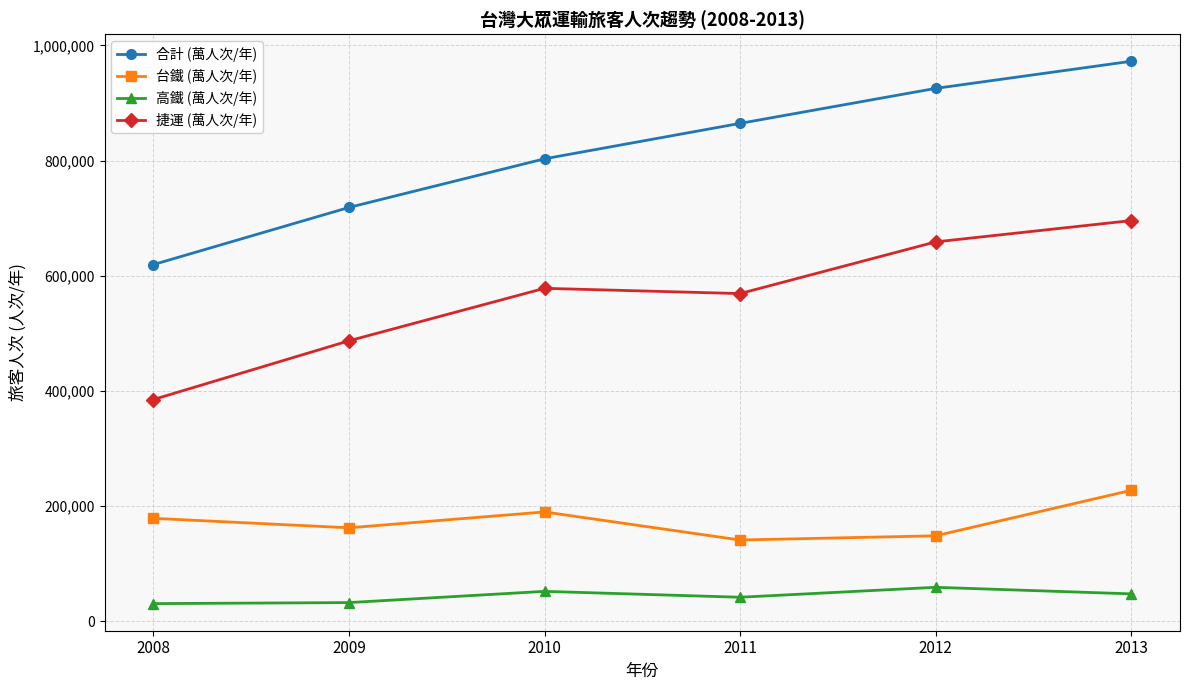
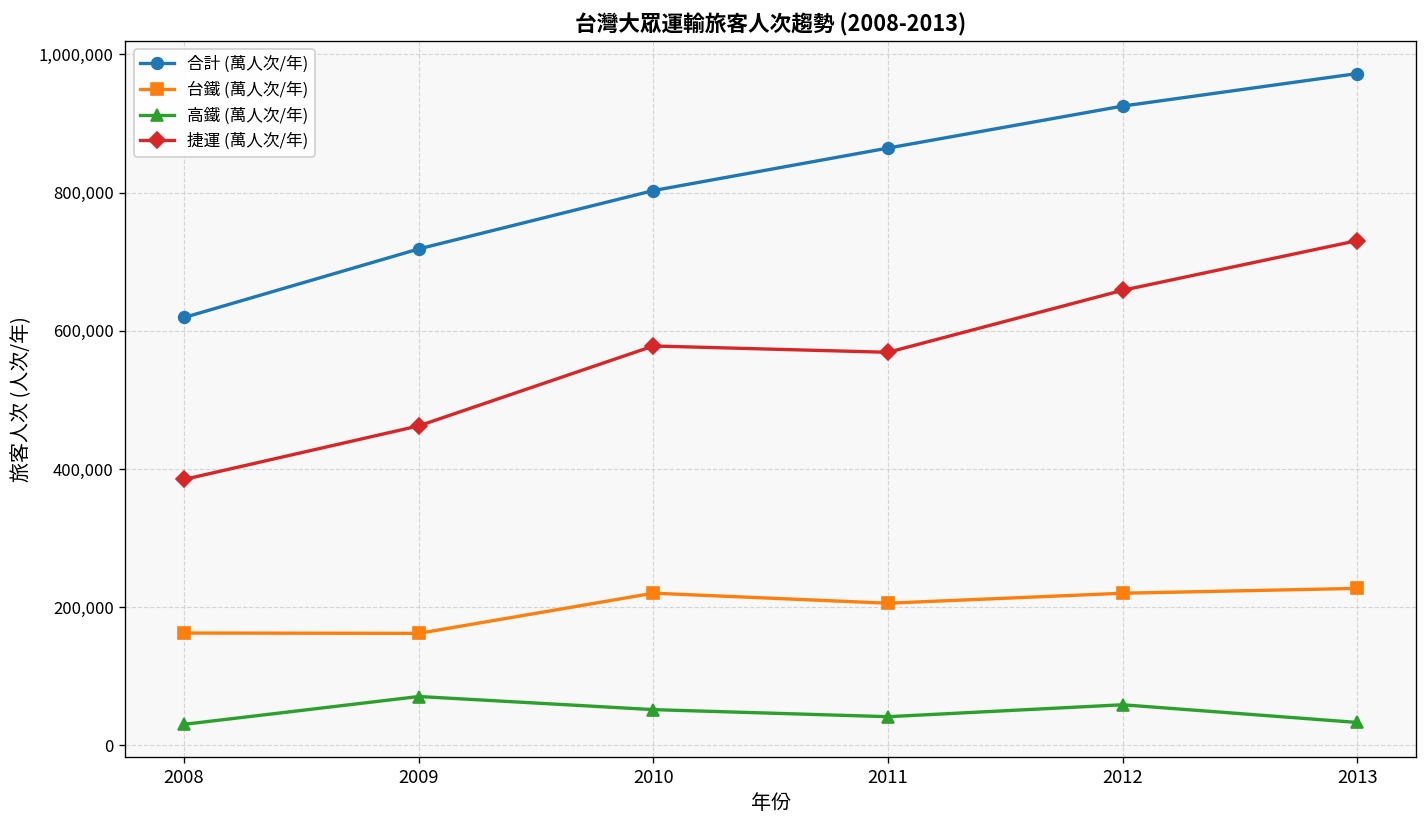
  {
    "合計 (萬人次/年)": {
      "2008": "620,000",
      "2009": "720,000",
      "2010": "800,000",
      "2011": "860,000",
      "2012": "930,000",
      "2013": "970,000"
    },
    "台鐵 (萬人次/年)": {
-     "2008": "180,000",
+     "2008": "160,000",
      "2009": "160,000",
-     "2010": "190,000",
-     "2011": "140,000",
-     "2012": "150,000",
+     "2010": "220,000",
+     "2011": "210,000",
+     "2012": "220,000",
      "2013": "230,000"
    },
    "高鐵 (萬人次/年)": {
      "2008": "30,000",
-     "2009": "30,000",
+     "2009": "70,000",
      "2010": "50,000",
      "2011": "40,000",
      "2012": "60,000",
-     "2013": "50,000"
+     "2013": "30,000"
    },
    "捷運 (萬人次/年)": {
      "2008": "380,000",
-     "2009": "490,000",
+     "2009": "460,000",
      "2010": "580,000",
      "2011": "570,000",
      "2012": "660,000",
-     "2013": "700,000"
+     "2013": "730,000"
    }
  }
